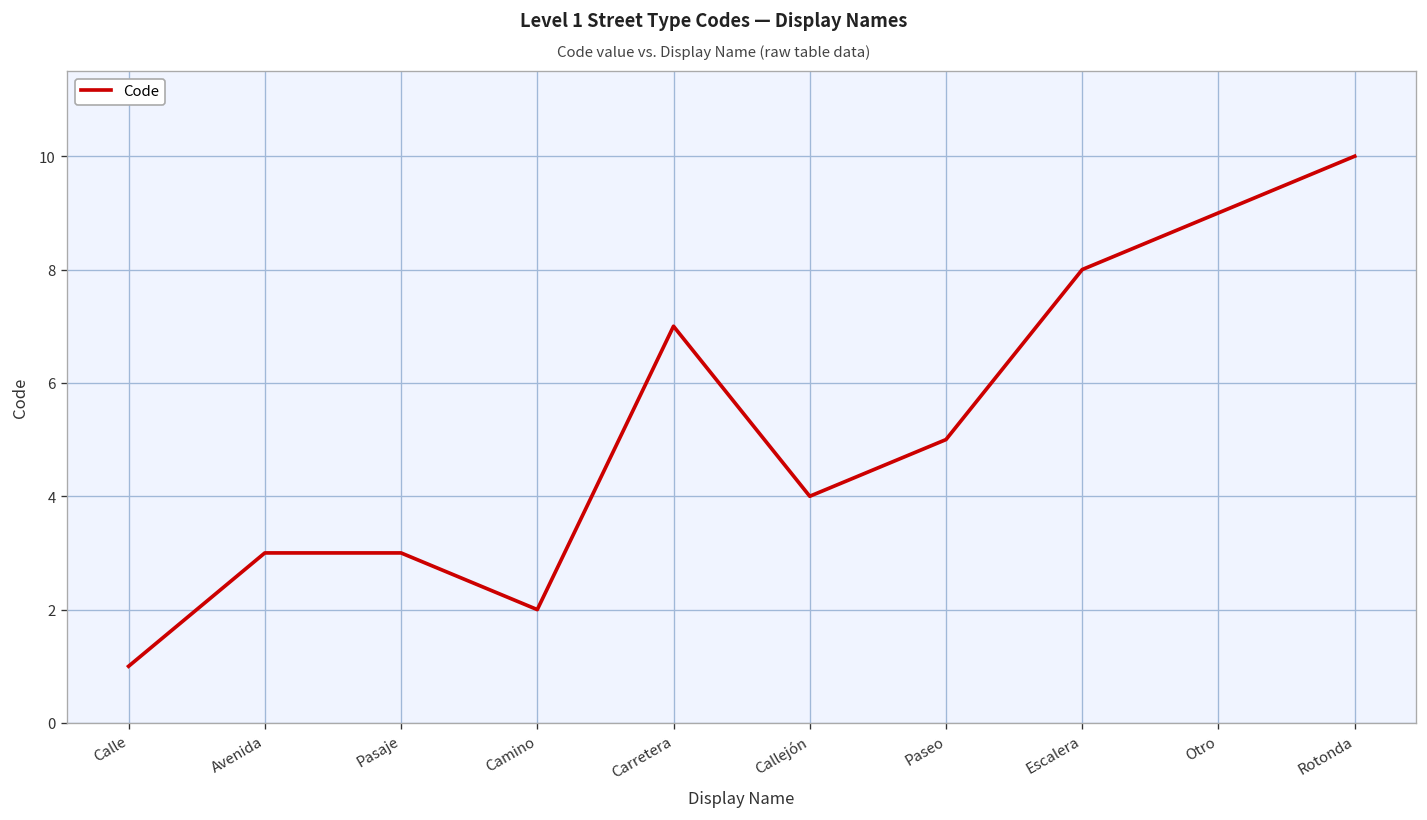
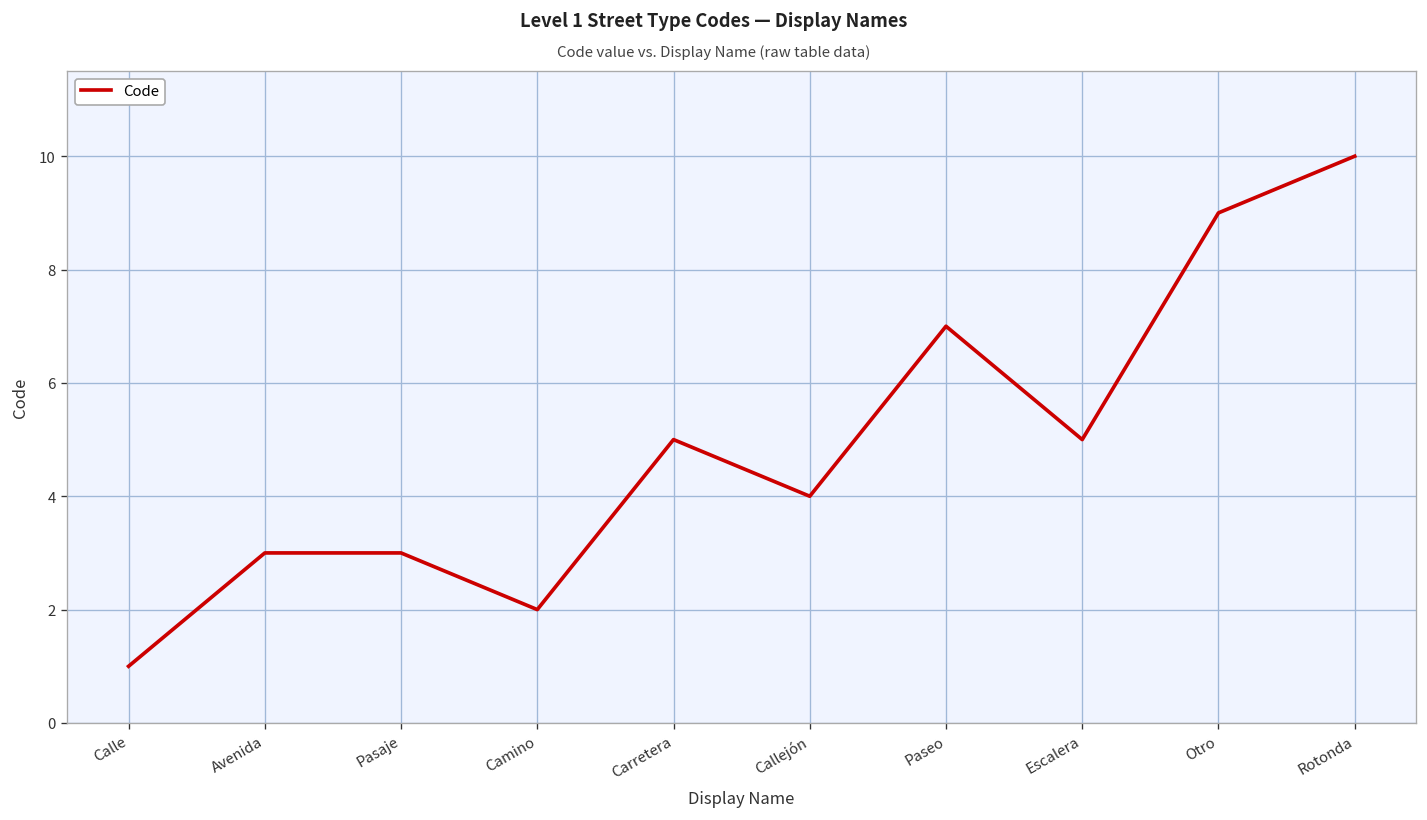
  {
    "Calle": 1,
    "Avenida": 3,
    "Pasaje": 3,
    "Camino": 2,
-   "Carretera": 7,
+   "Carretera": 5,
    "Callejón": 4,
-   "Paseo": 5,
-   "Escalera": 8,
+   "Paseo": 7,
+   "Escalera": 5,
    "Otro": 9,
    "Rotonda": 10
  }
